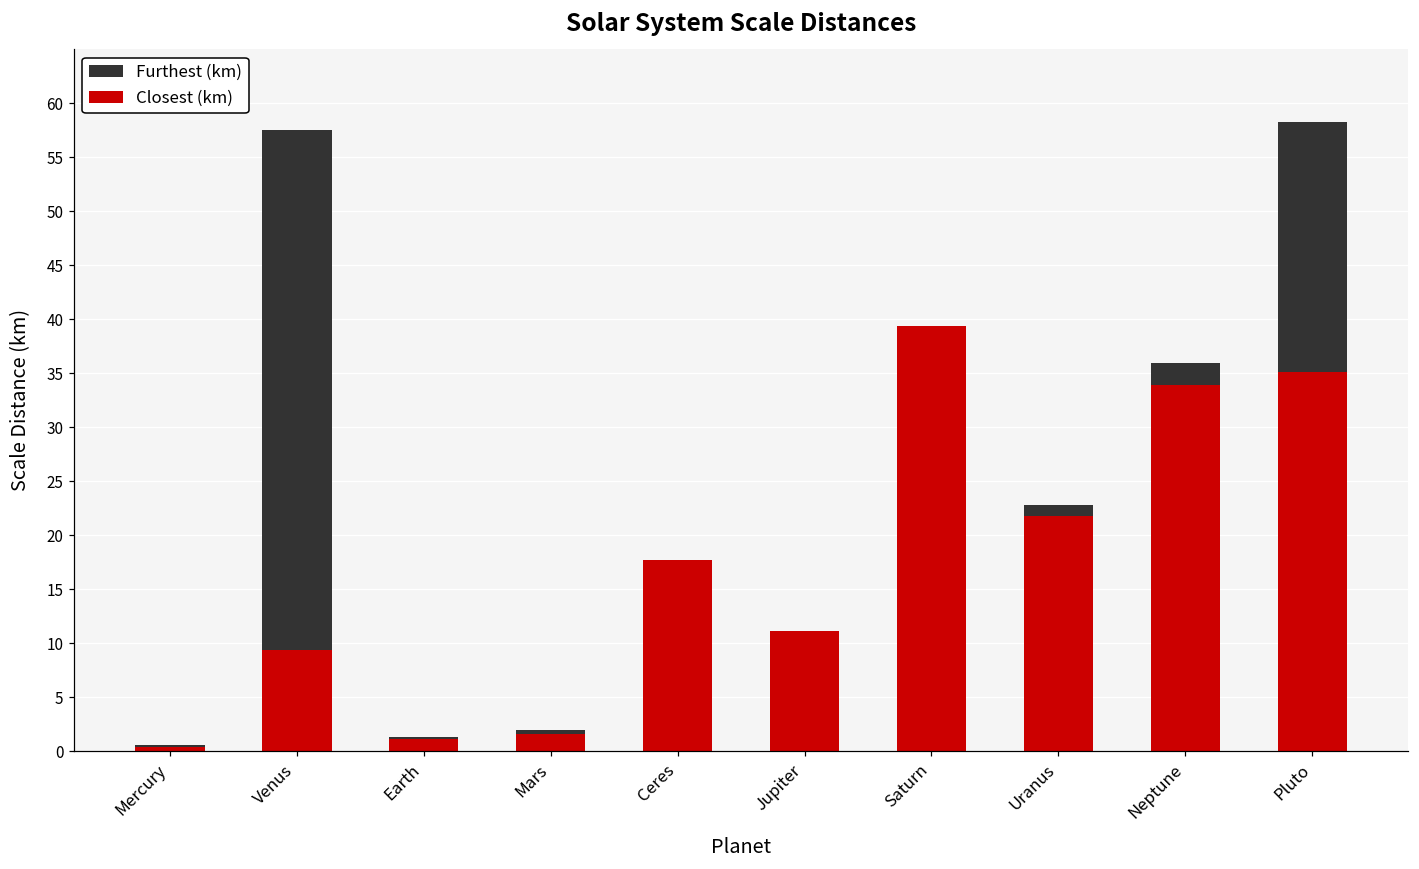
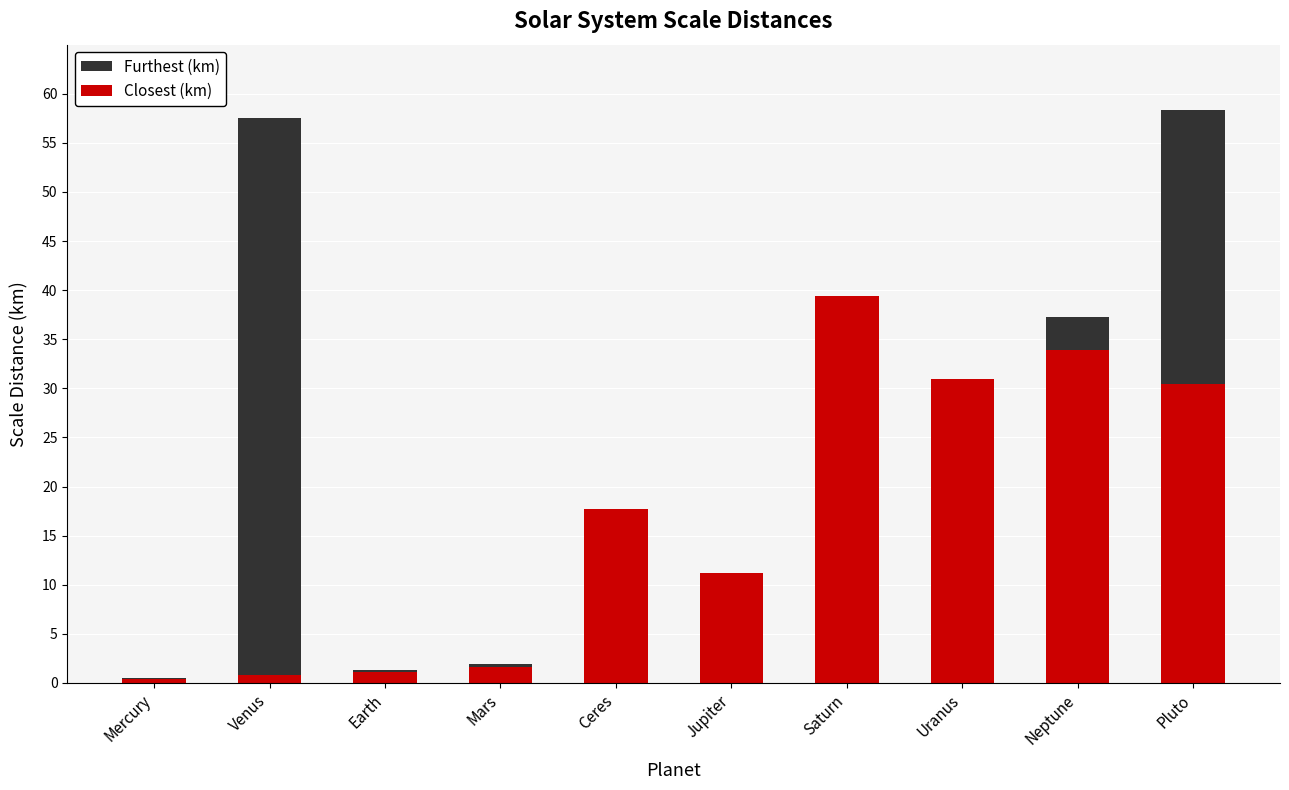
  {
    "Furthest (km)": {
      "Mercury": 1,
      "Venus": 57,
      "Earth": 1,
      "Mars": 2,
-     "Uranus": 23,
-     "Neptune": 36,
+     "Uranus": 24,
+     "Neptune": 37,
      "Pluto": 58
    },
    "Closest (km)": {
      "Mercury": 0,
-     "Venus": 9,
+     "Venus": 1,
      "Earth": 1,
      "Ceres": 18,
      "Jupiter": 11,
      "Saturn": 39,
-     "Uranus": 22,
-     "Pluto": 35
+     "Uranus": 31,
+     "Pluto": 30
    }
  }
